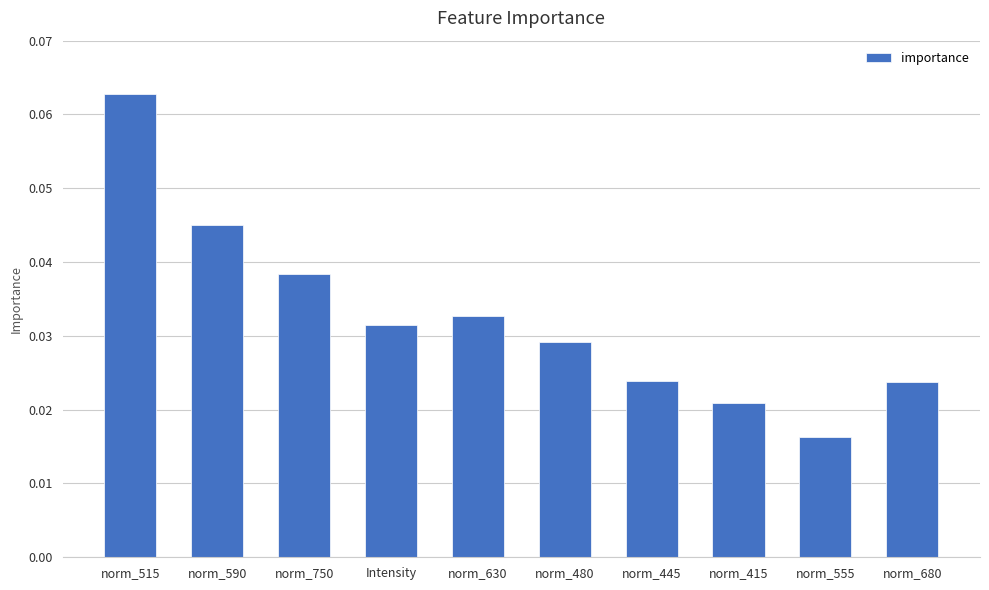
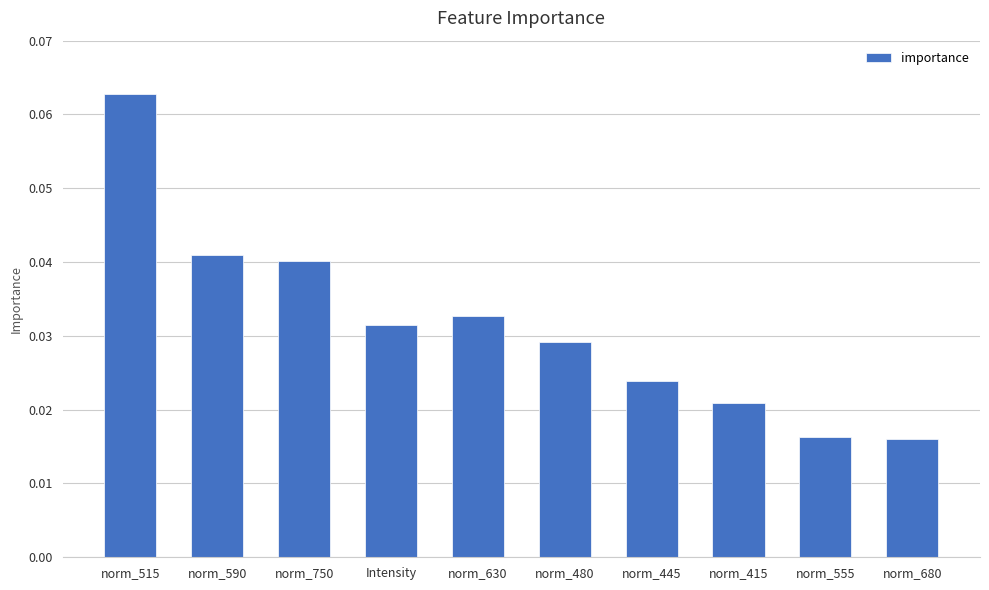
  {
    "norm_515": 0.063,
-   "norm_590": 0.045,
-   "norm_750": 0.038,
+   "norm_590": 0.041,
+   "norm_750": 0.040,
    "Intensity": 0.031,
    "norm_630": 0.033,
    "norm_480": 0.029,
    "norm_445": 0.024,
    "norm_415": 0.021,
    "norm_555": 0.016,
-   "norm_680": 0.024
+   "norm_680": 0.016
  }
